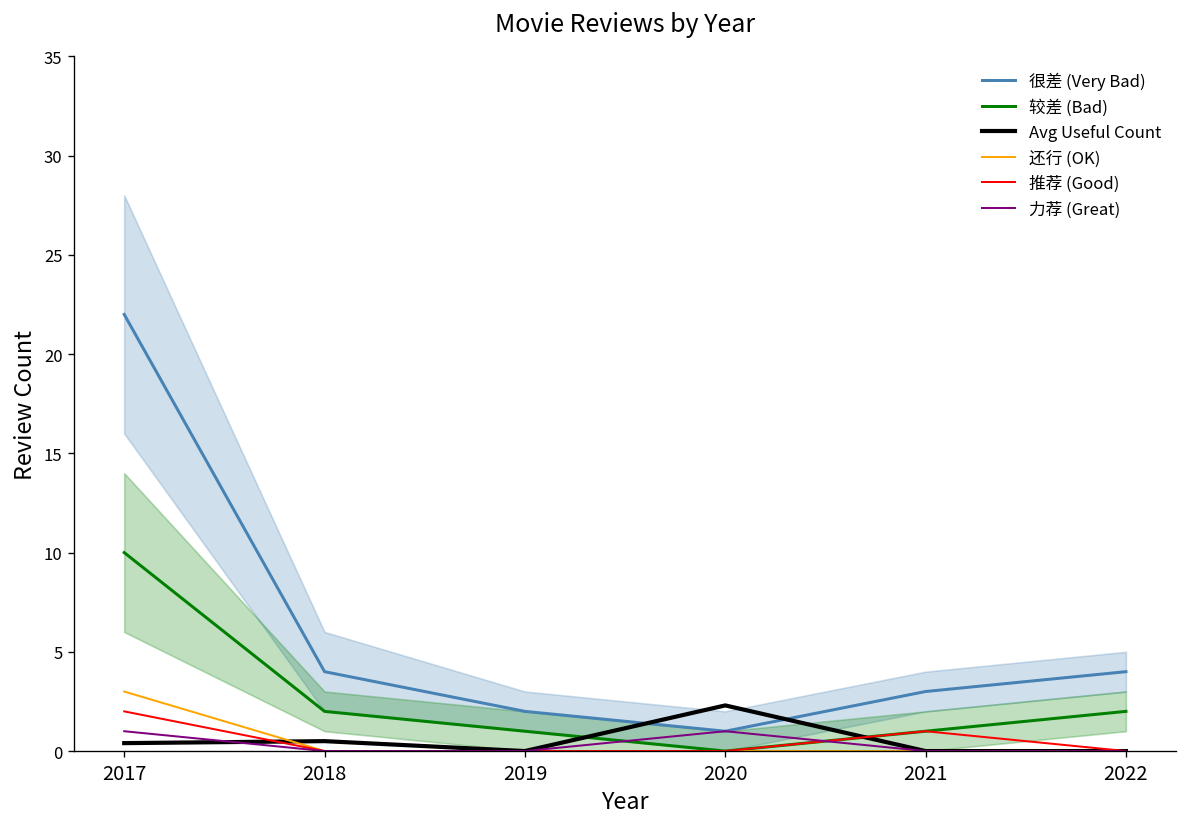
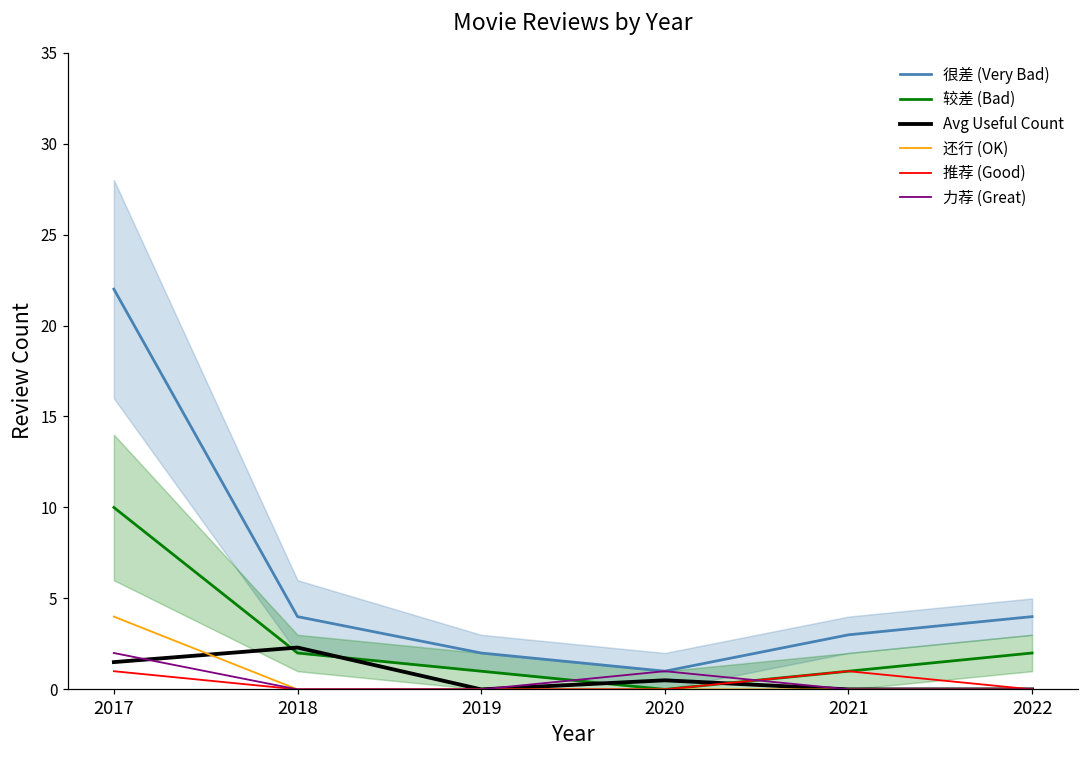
  {
    "Avg Useful Count": {
-     "2017": 0.4,
-     "2018": 0.5,
-     "2020": 2.3
+     "2017": 1.5,
+     "2018": 2.3,
+     "2020": 0.5
    },
    "还行 (OK)": {
-     "2017": 3
+     "2017": 4
    },
    "推荐 (Good)": {
-     "2017": 2
+     "2017": 1
    },
    "力荐 (Great)": {
-     "2017": 1
+     "2017": 2
    }
  }
